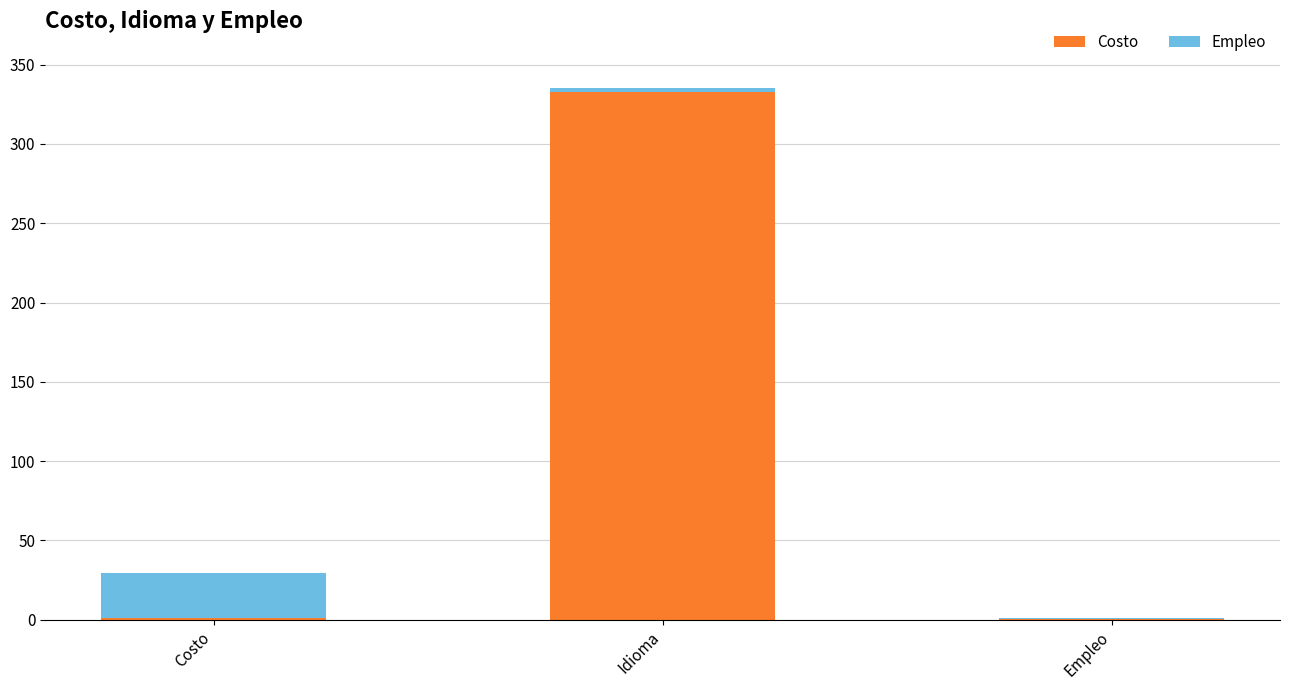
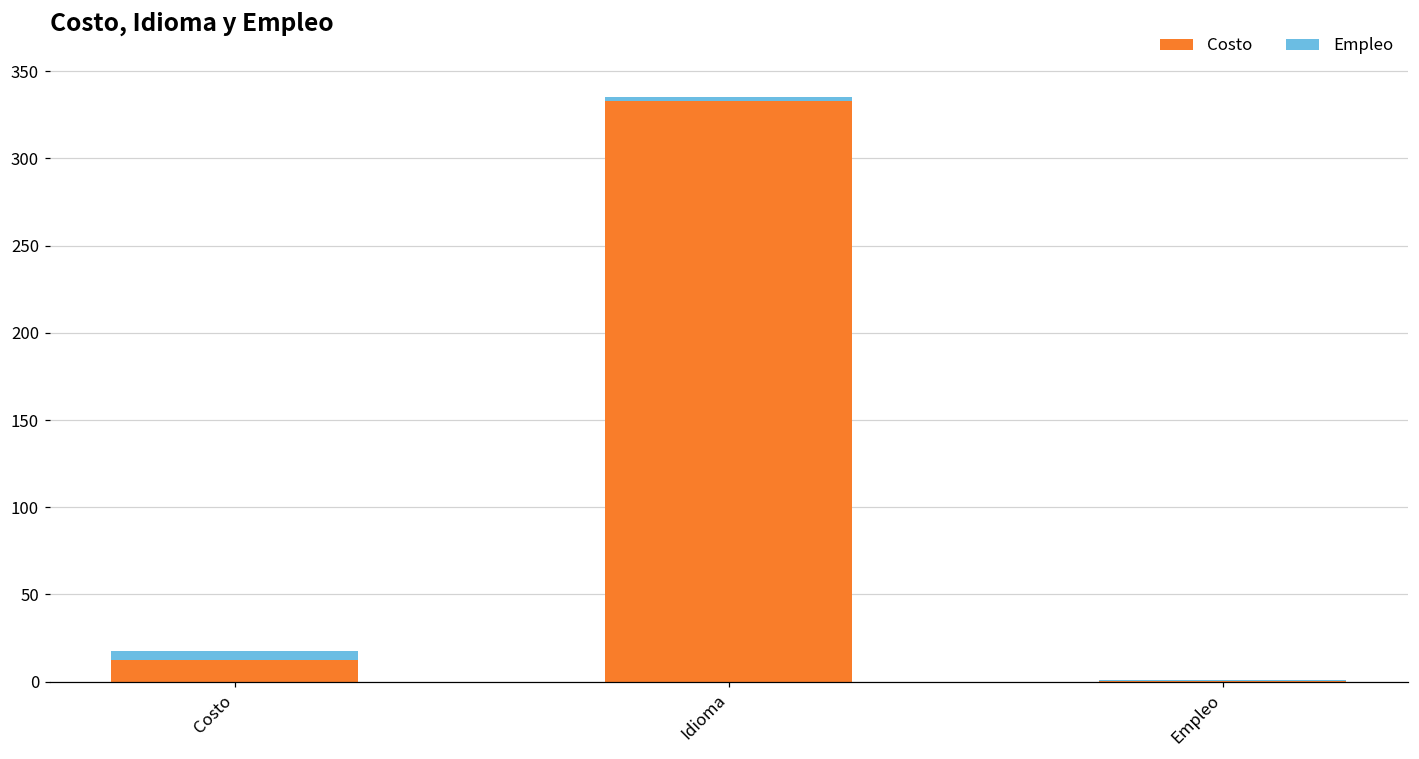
  {
    "Costo": {
-     "Costo": 1,
+     "Costo": 13,
      "Idioma": 333
    },
    "Empleo": {
-     "Costo": 28,
+     "Costo": 5,
      "Idioma": 2
    }
  }
